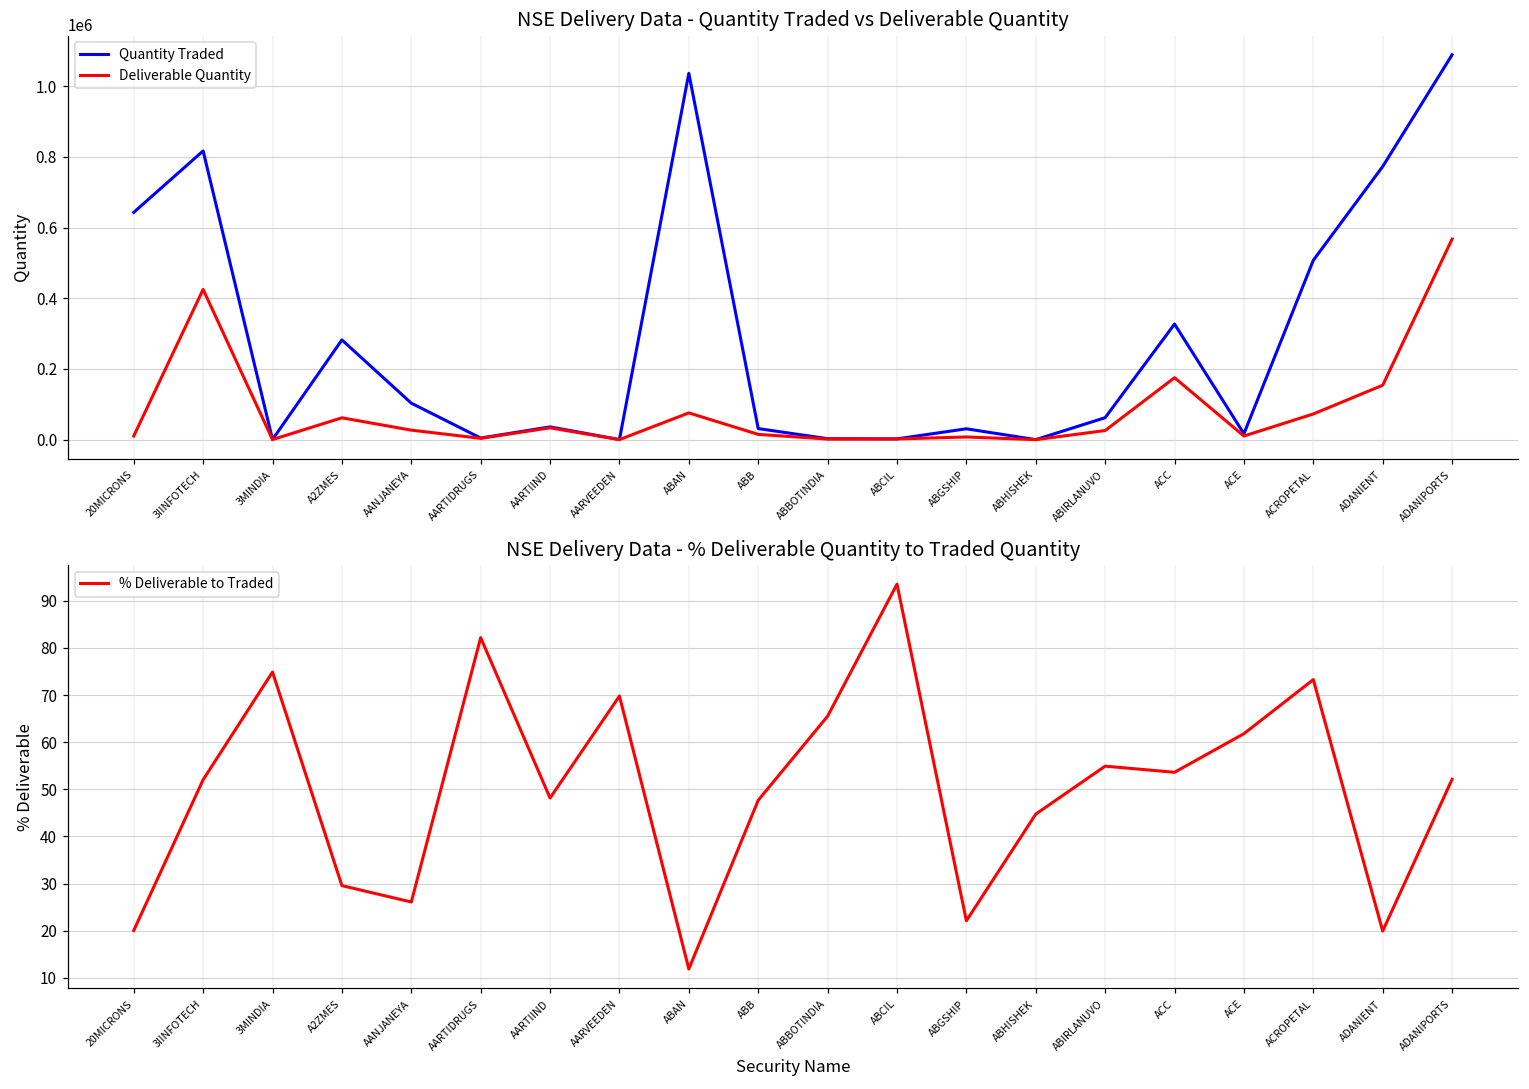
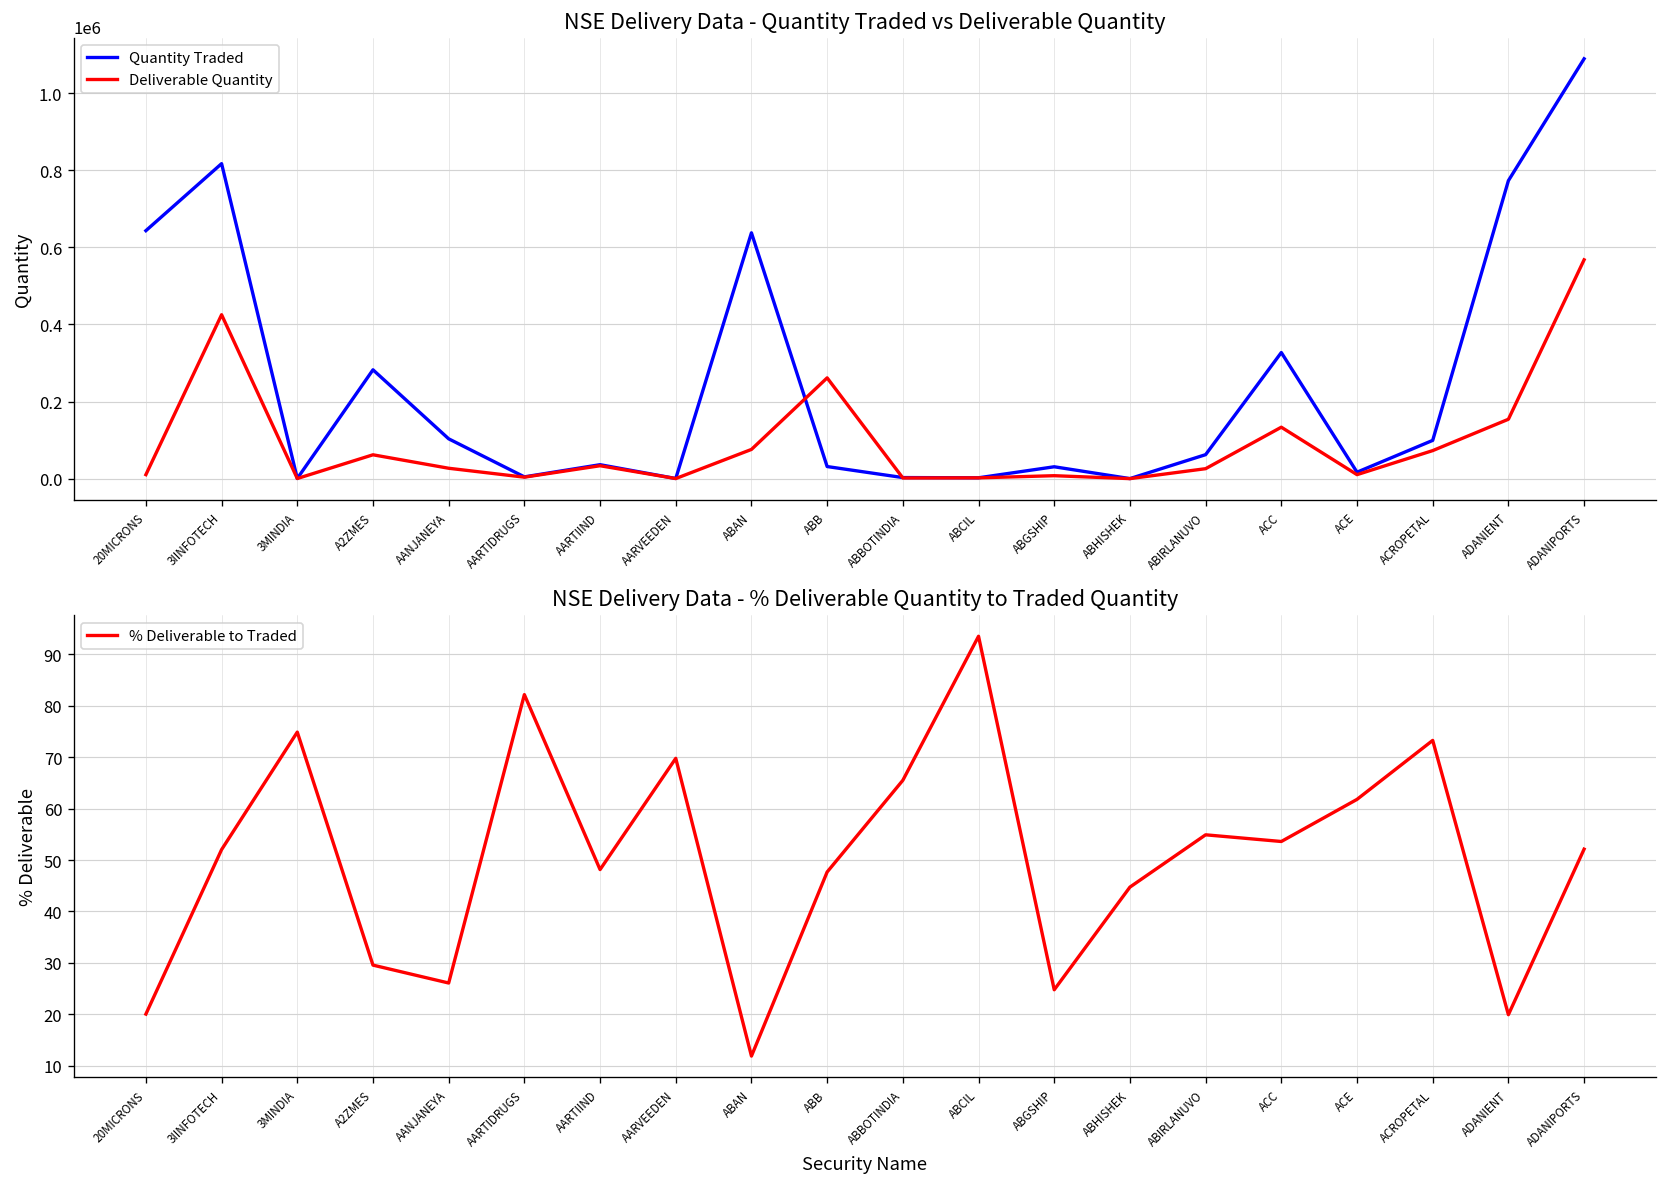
  {
    "NSE Delivery Data - Quantity Traded vs Deliverable Quantity": {
      "Quantity Traded": {
        "20MICRONS": 640000,
        "3IINFOTECH": 820000,
        "A2ZMES": 280000,
        "AANJANEYA": 100000,
-       "ABAN": 1040000,
+       "ABAN": 640000,
        "ABB": 30000,
        "ABGSHIP": 30000,
        "ABIRLANUVO": 60000,
        "ACC": 330000,
-       "ACROPETAL": 510000,
+       "ACROPETAL": 100000,
        "ADANIENT": 770000,
        "ADANIPORTS": 1090000
      },
      "Deliverable Quantity": {
        "20MICRONS": 10000,
        "3IINFOTECH": 430000,
        "A2ZMES": 60000,
        "AANJANEYA": 30000,
        "ABAN": 80000,
-       "ABB": 10000,
+       "ABB": 260000,
        "ABGSHIP": 10000,
        "ABIRLANUVO": 30000,
-       "ACC": 180000,
+       "ACC": 130000,
        "ACROPETAL": 70000,
        "ADANIENT": 150000,
        "ADANIPORTS": 570000
      }
    },
    "NSE Delivery Data - % Deliverable Quantity to Traded Quantity": {
      "20MICRONS": 20,
      "3IINFOTECH": 52,
      "3MINDIA": 75,
      "A2ZMES": 30,
      "AANJANEYA": 26,
      "AARTIDRUGS": 82,
      "AARTIIND": 48,
      "AARVEEDEN": 70,
      "ABAN": 12,
      "ABB": 48,
      "ABBOTINDIA": 66,
      "ABCIL": 94,
-     "ABGSHIP": 22,
+     "ABGSHIP": 25,
      "ABHISHEK": 45,
      "ABIRLANUVO": 55,
      "ACC": 54,
      "ACE": 62,
      "ACROPETAL": 73,
      "ADANIENT": 20,
      "ADANIPORTS": 52
    }
  }
